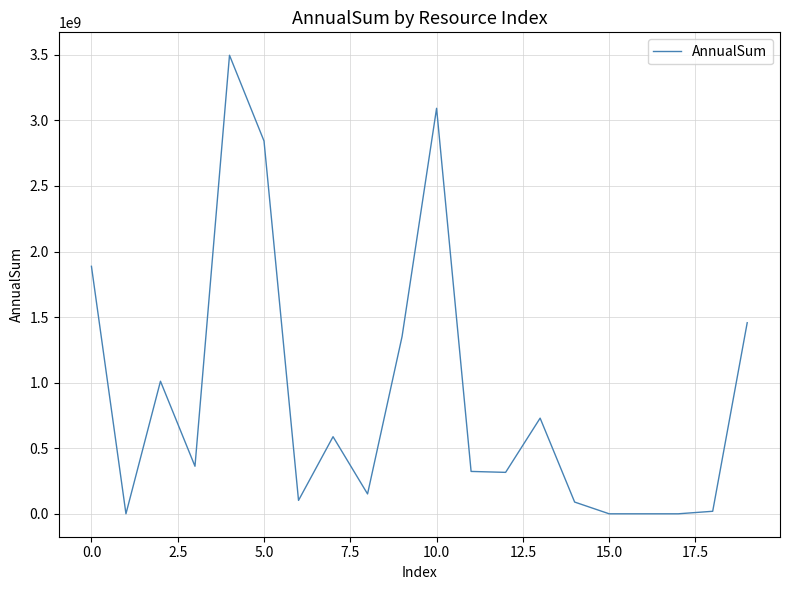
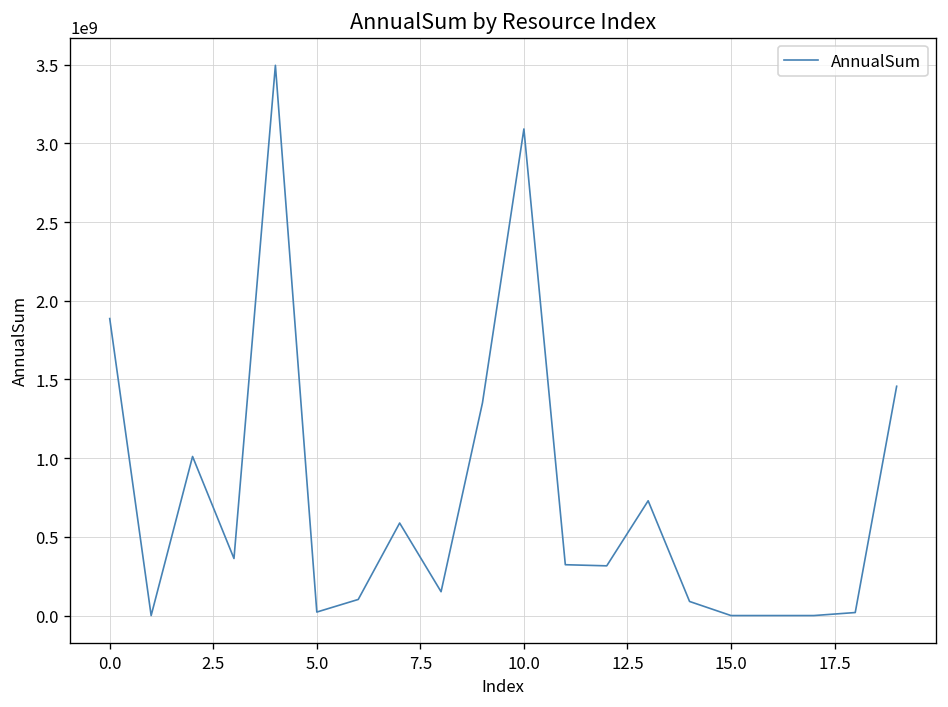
  {
    "0.0": 1890000000,
-   "5.0": 2840000000,
+   "5.0": 20000000,
    "10.0": 3090000000,
    "15.0": 0
  }
